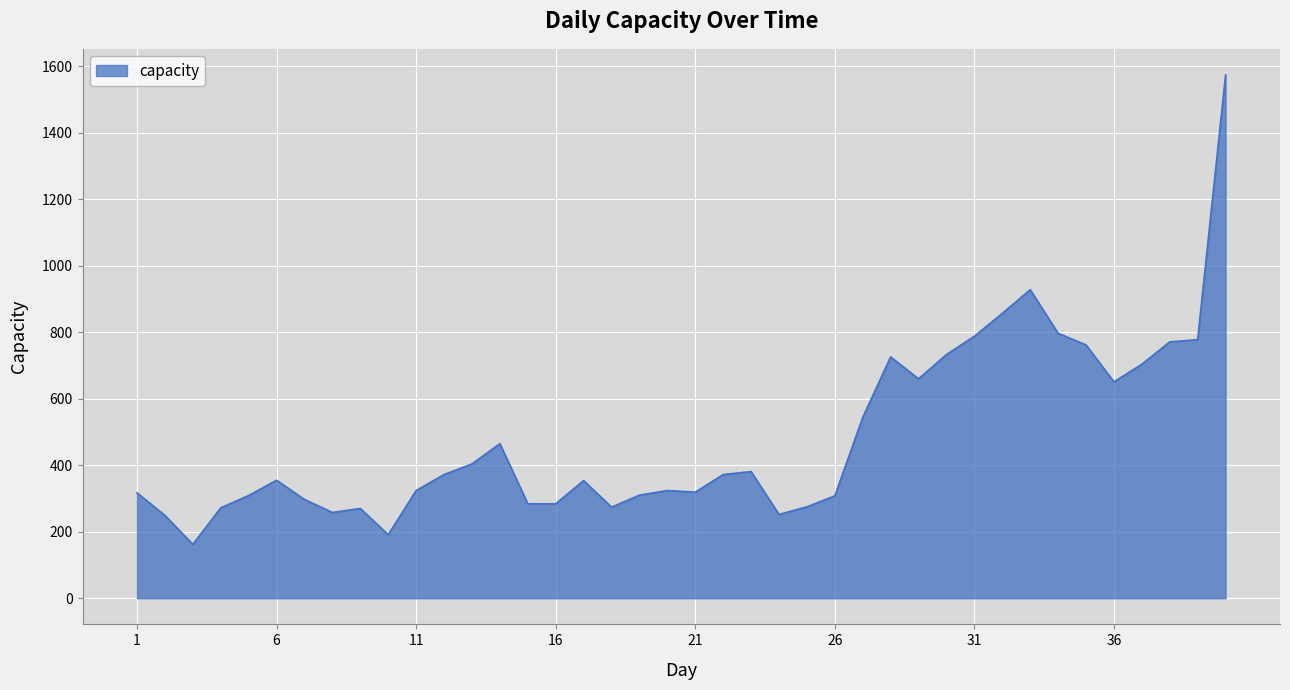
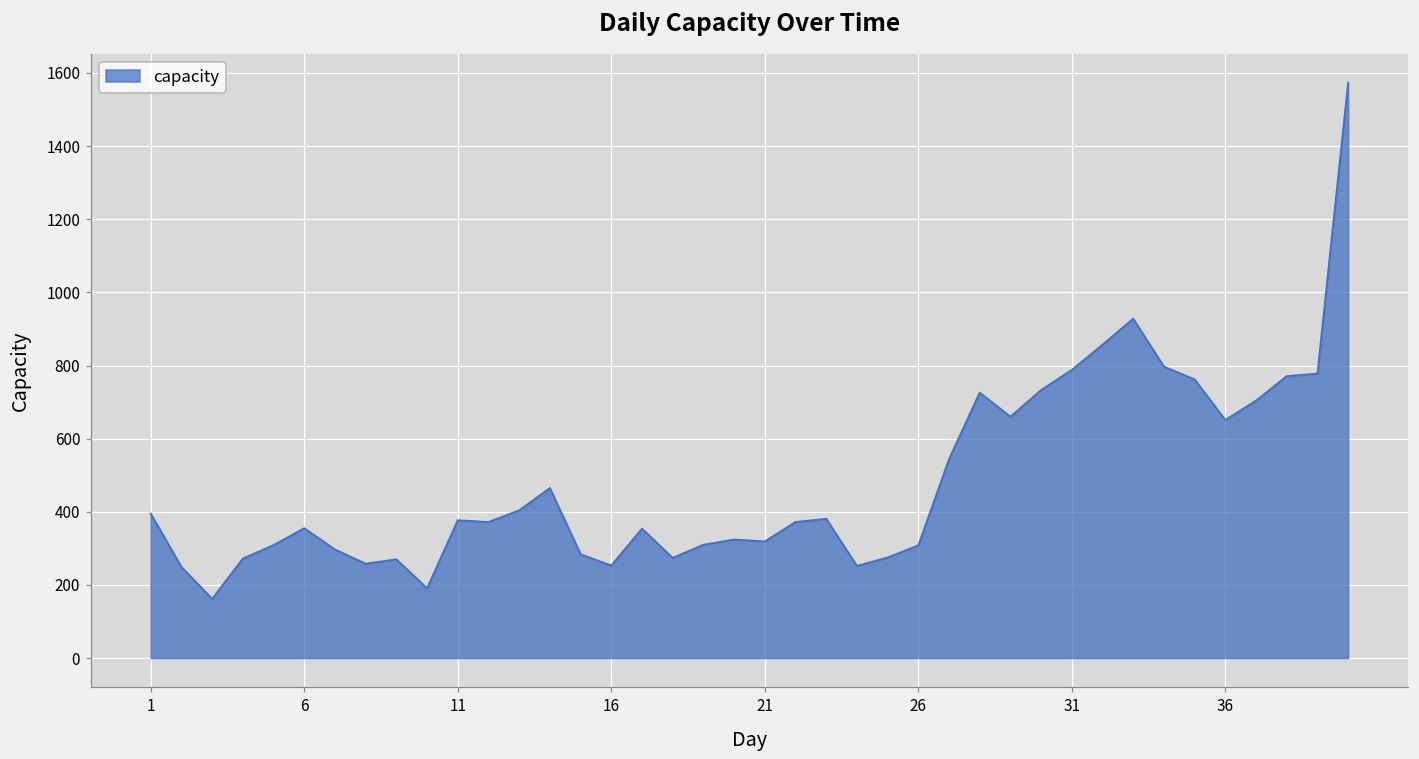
  {
-   "1": 320,
+   "1": 400,
    "6": 360,
-   "11": 320,
-   "16": 280,
+   "11": 380,
+   "16": 250,
    "21": 320,
    "26": 310,
    "31": 790,
    "36": 650
  }
